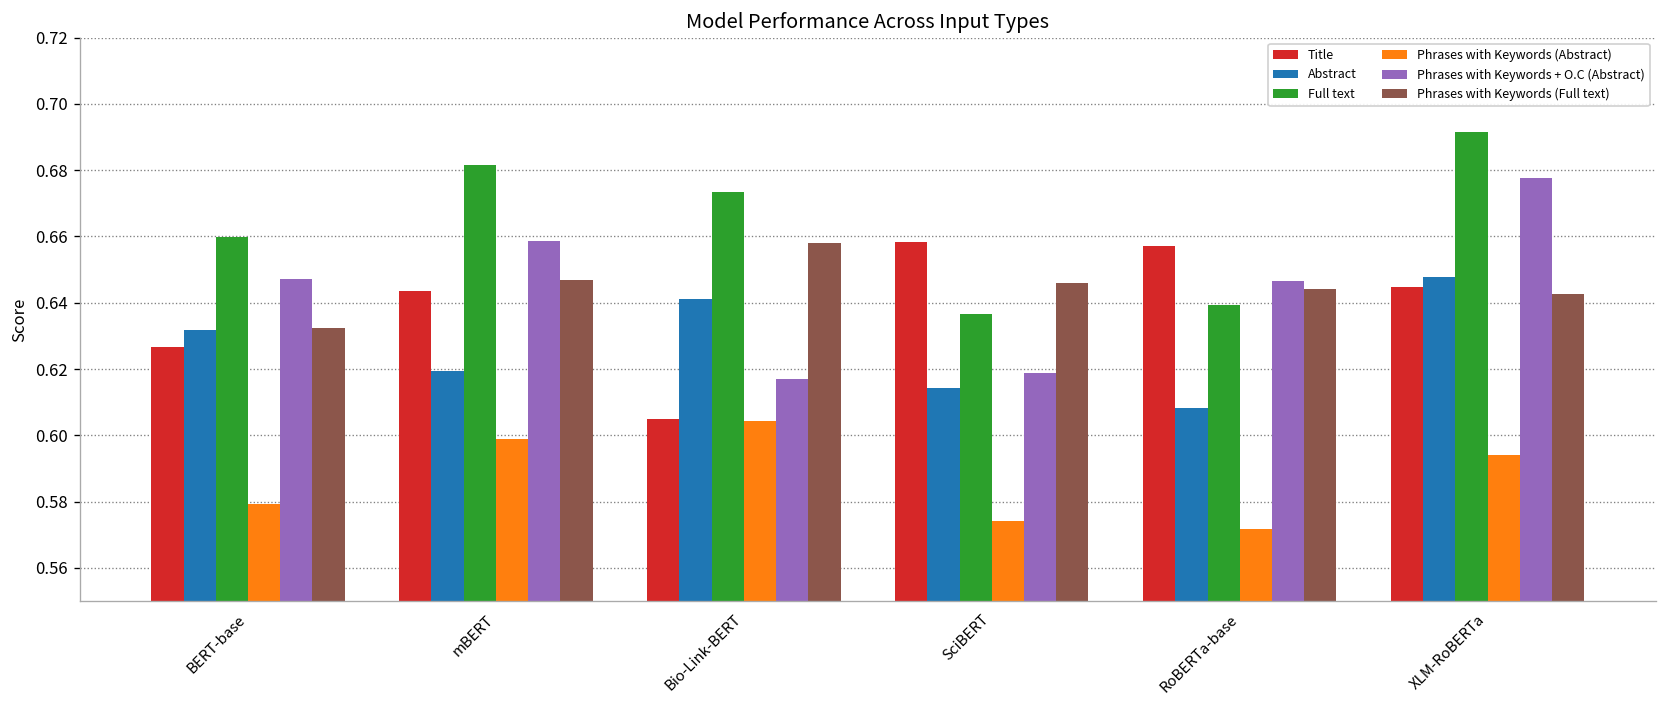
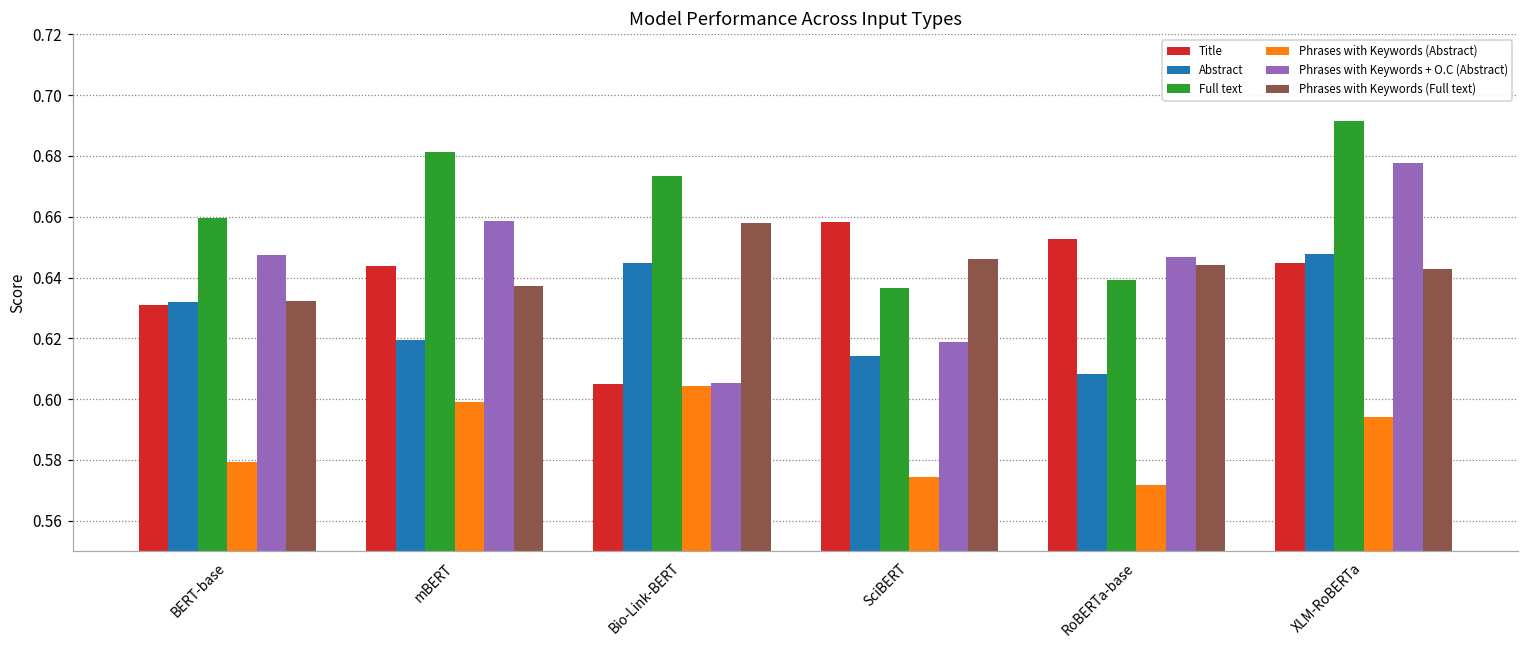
  {
    "Title": {
-     "BERT-base": 0.627,
+     "BERT-base": 0.631,
      "mBERT": 0.644,
      "Bio-Link-BERT": 0.605,
      "SciBERT": 0.658,
-     "RoBERTa-base": 0.657,
+     "RoBERTa-base": 0.653,
      "XLM-RoBERTa": 0.645
    },
    "Abstract": {
      "BERT-base": 0.632,
      "mBERT": 0.619,
-     "Bio-Link-BERT": 0.641,
+     "Bio-Link-BERT": 0.645,
      "SciBERT": 0.614,
      "RoBERTa-base": 0.608,
      "XLM-RoBERTa": 0.648
    },
    "Full text": {
      "BERT-base": 0.660,
      "mBERT": 0.681,
      "Bio-Link-BERT": 0.673,
      "SciBERT": 0.637,
      "RoBERTa-base": 0.639,
      "XLM-RoBERTa": 0.692
    },
    "Phrases with Keywords (Abstract)": {
      "BERT-base": 0.579,
      "mBERT": 0.599,
      "Bio-Link-BERT": 0.604,
      "SciBERT": 0.574,
      "RoBERTa-base": 0.572,
      "XLM-RoBERTa": 0.594
    },
    "Phrases with Keywords + O.C (Abstract)": {
      "BERT-base": 0.647,
      "mBERT": 0.659,
-     "Bio-Link-BERT": 0.617,
+     "Bio-Link-BERT": 0.605,
      "SciBERT": 0.619,
      "RoBERTa-base": 0.647,
      "XLM-RoBERTa": 0.678
    },
    "Phrases with Keywords (Full text)": {
      "BERT-base": 0.632,
-     "mBERT": 0.647,
+     "mBERT": 0.637,
      "Bio-Link-BERT": 0.658,
      "SciBERT": 0.646,
      "RoBERTa-base": 0.644,
      "XLM-RoBERTa": 0.643
    }
  }
